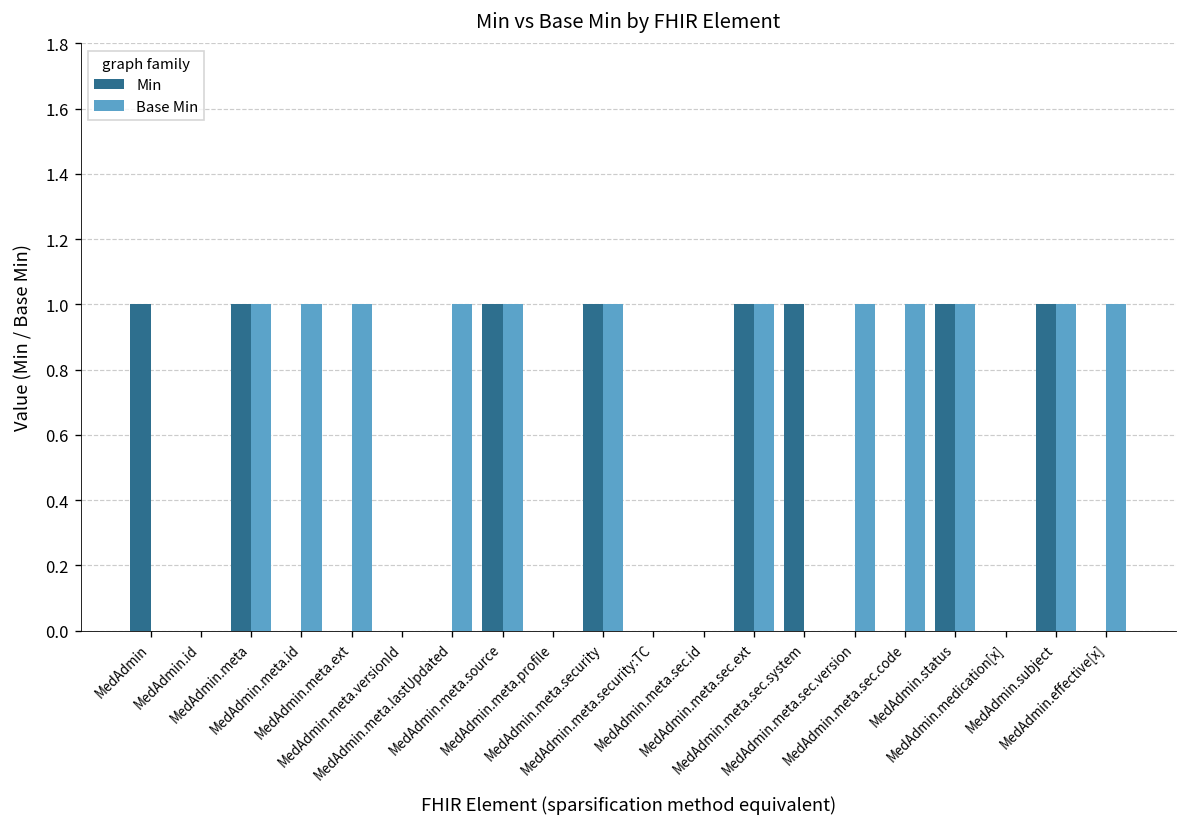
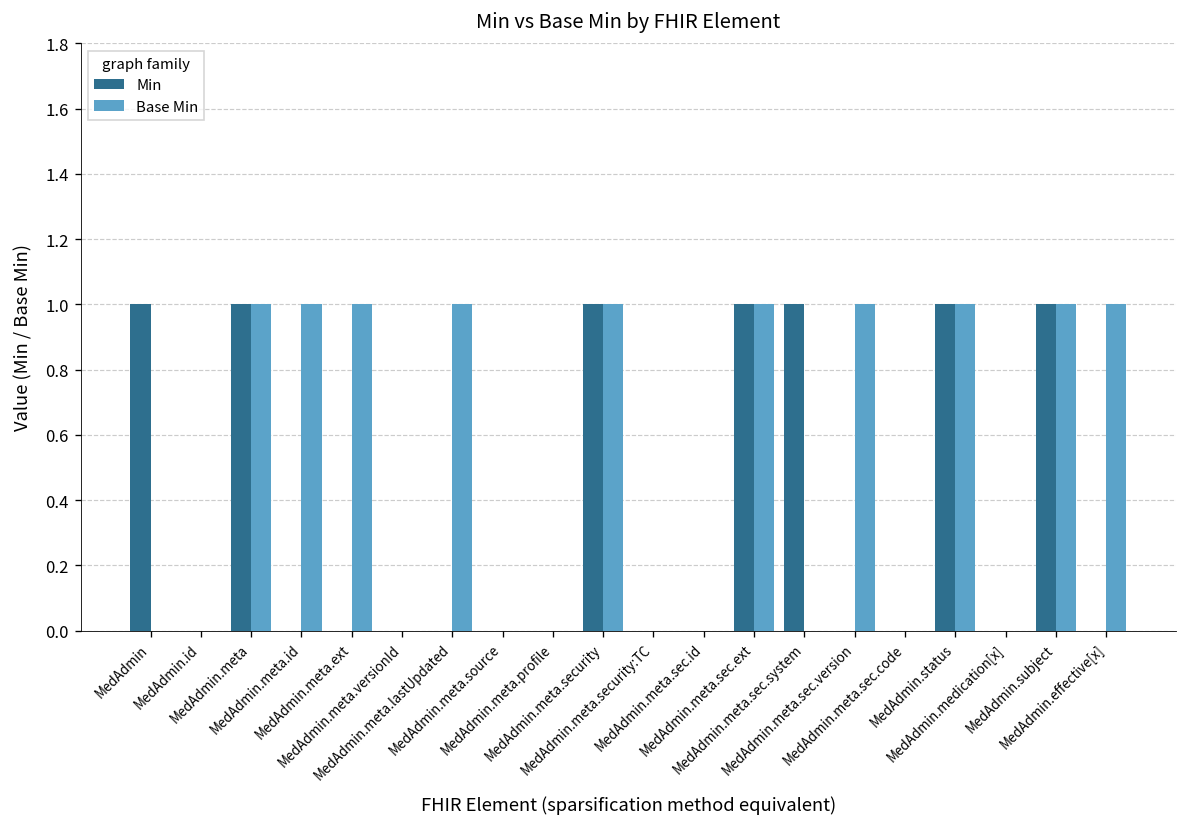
  {
    "Min": {
      "MedAdmin": 1,
      "MedAdmin.id": 0,
      "MedAdmin.meta": 1,
      "MedAdmin.meta.id": 0,
      "MedAdmin.meta.ext": 0,
      "MedAdmin.meta.versionId": 0,
      "MedAdmin.meta.lastUpdated": 0,
-     "MedAdmin.meta.source": 1,
+     "MedAdmin.meta.source": 0,
      "MedAdmin.meta.profile": 0,
      "MedAdmin.meta.security": 1,
      "MedAdmin.meta.security:TC": 0,
      "MedAdmin.meta.sec.id": 0,
      "MedAdmin.meta.sec.ext": 1,
      "MedAdmin.meta.sec.system": 1,
      "MedAdmin.meta.sec.version": 0,
      "MedAdmin.meta.sec.code": 0,
      "MedAdmin.status": 1,
      "MedAdmin.medication[x]": 0,
      "MedAdmin.subject": 1,
      "MedAdmin.effective[x]": 0
    },
    "Base Min": {
      "MedAdmin": 0,
      "MedAdmin.id": 0,
      "MedAdmin.meta": 1,
      "MedAdmin.meta.id": 1,
      "MedAdmin.meta.ext": 1,
      "MedAdmin.meta.versionId": 0,
      "MedAdmin.meta.lastUpdated": 1,
-     "MedAdmin.meta.source": 1,
+     "MedAdmin.meta.source": 0,
      "MedAdmin.meta.profile": 0,
      "MedAdmin.meta.security": 1,
      "MedAdmin.meta.security:TC": 0,
      "MedAdmin.meta.sec.id": 0,
      "MedAdmin.meta.sec.ext": 1,
      "MedAdmin.meta.sec.system": 0,
      "MedAdmin.meta.sec.version": 1,
-     "MedAdmin.meta.sec.code": 1,
+     "MedAdmin.meta.sec.code": 0,
      "MedAdmin.status": 1,
      "MedAdmin.medication[x]": 0,
      "MedAdmin.subject": 1,
      "MedAdmin.effective[x]": 1
    }
  }
